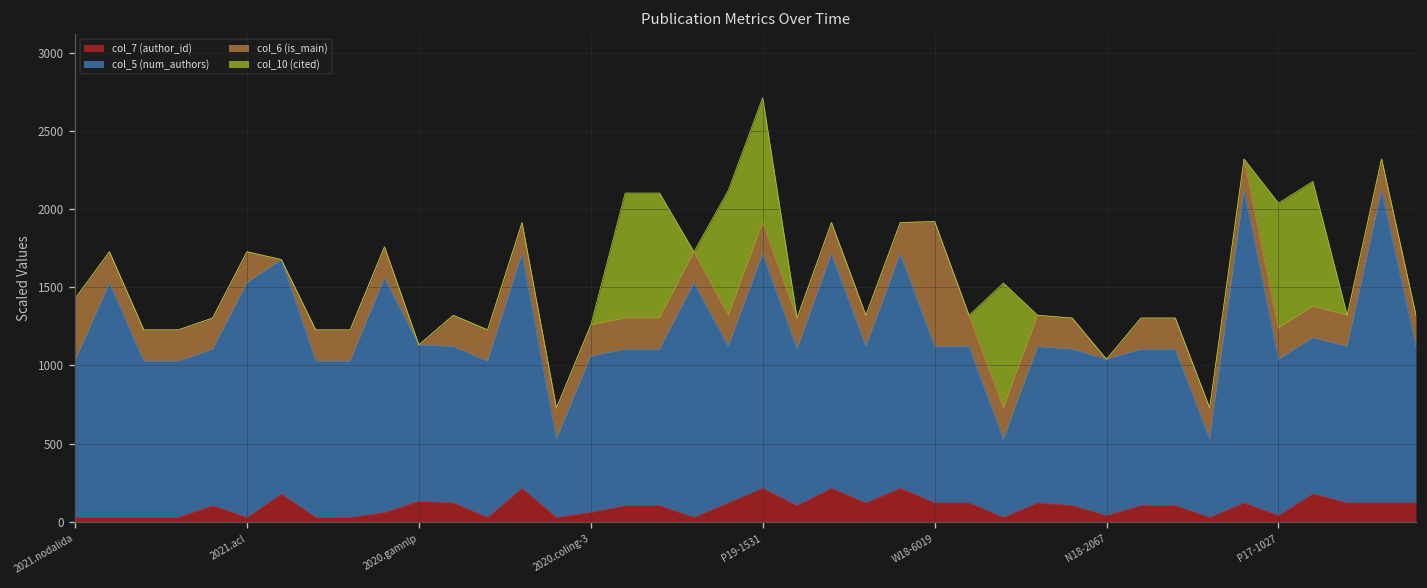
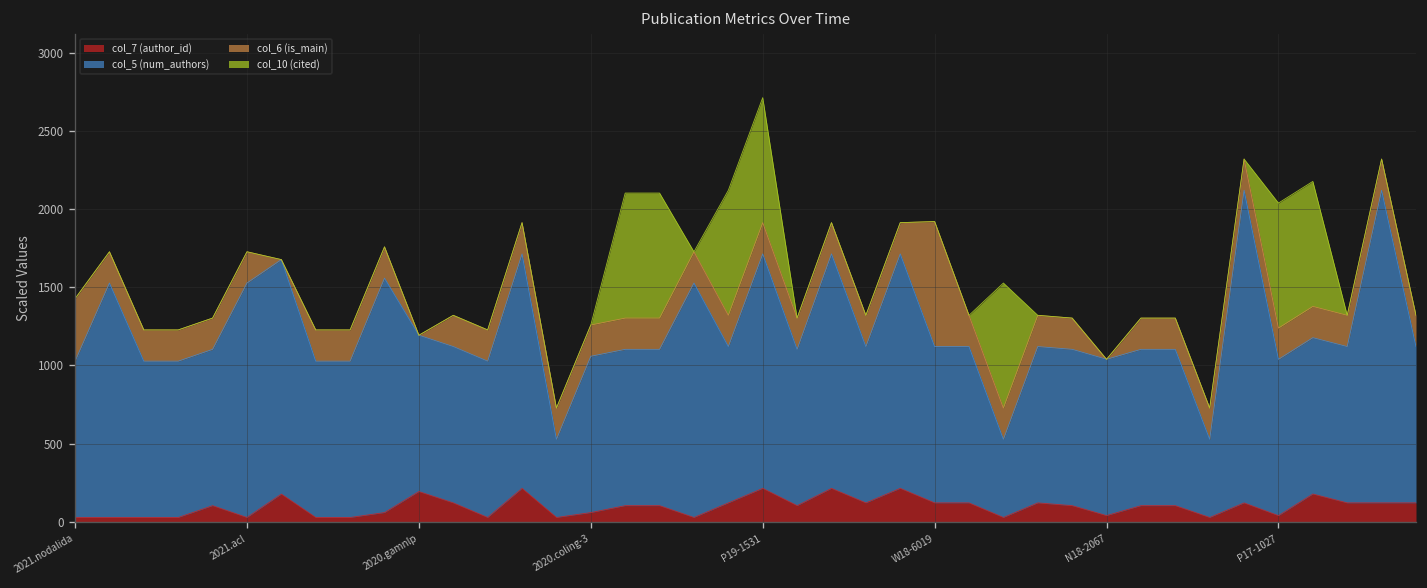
  {
    "col_7 (author_id)": {
      "2021.nodalida": 30,
      "2021.acl": 30,
-     "2020.gamnlp": 130,
+     "2020.gamnlp": 190,
      "2020.coling-3": 60,
      "P19-1531": 210,
      "W18-6019": 120,
      "N18-2067": 40,
      "P17-1027": 40
    },
    "col_5 (num_authors)": {
      "2021.nodalida": 1000,
      "2021.acl": 1500,
      "2020.coling-3": 1000,
      "P19-1531": 1500,
      "W18-6019": 1000,
      "P17-1027": 1000
    },
    "col_6 (is_main)": {
      "P19-1531": 200,
      "P17-1027": 200
    },
    "col_10 (cited)": {
      "P19-1531": 800,
      "P17-1027": 800
    }
  }
